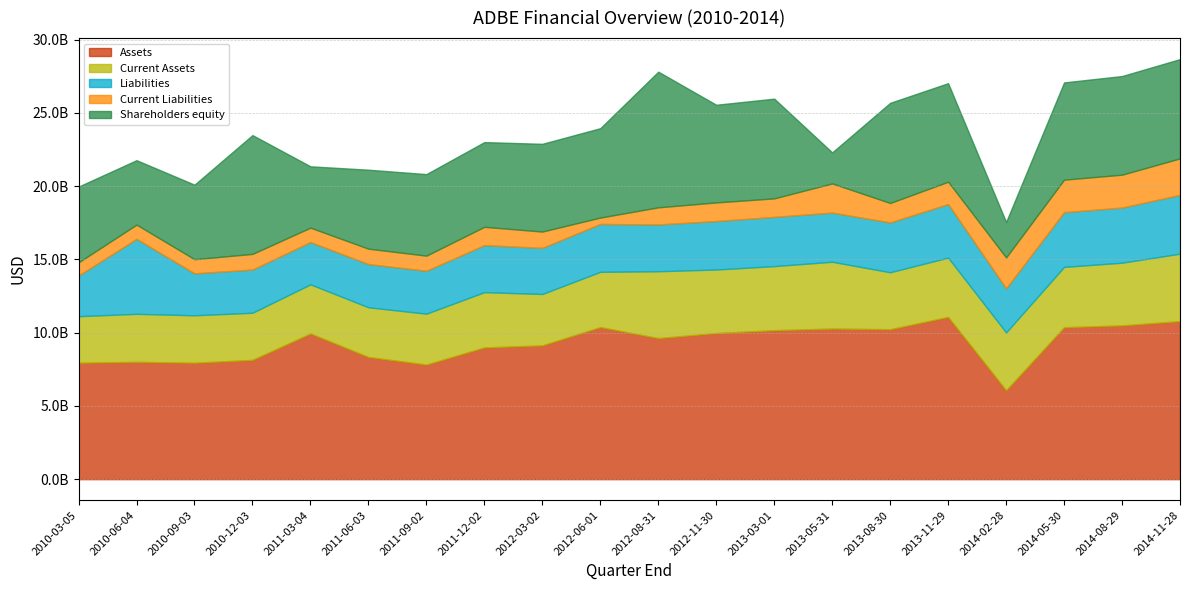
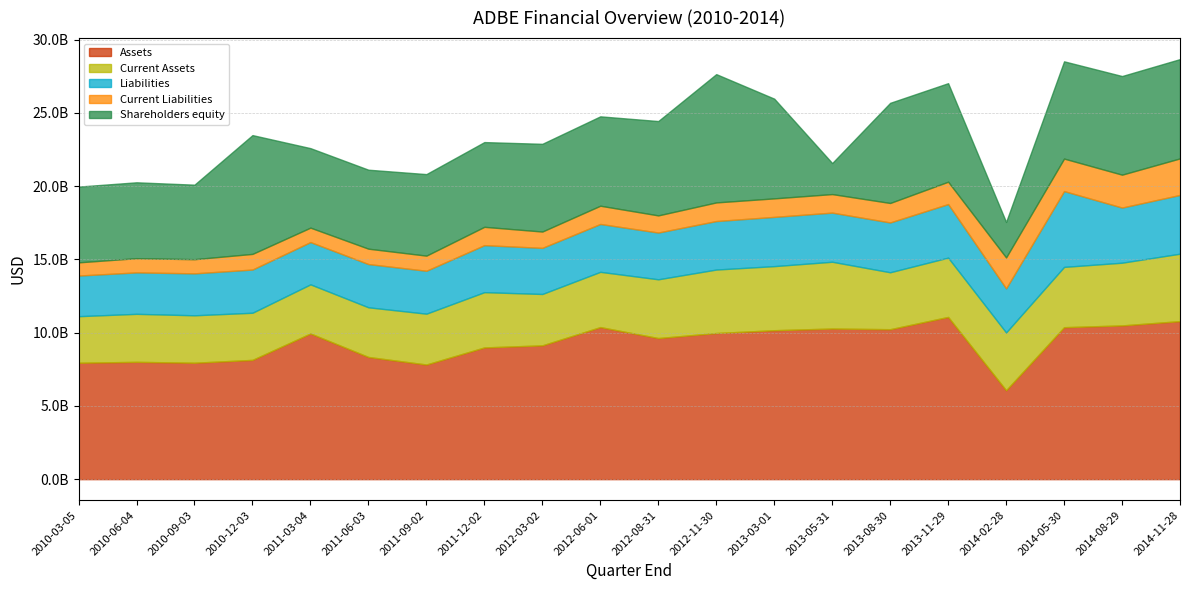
  {
    "Assets": {
      "2010-03-05": 7900000000,
      "2010-06-04": 8000000000,
      "2010-09-03": 7900000000,
      "2010-12-03": 8100000000,
      "2011-03-04": 9900000000,
      "2011-06-03": 8300000000,
      "2011-09-02": 7800000000,
      "2011-12-02": 9000000000,
      "2012-03-02": 9100000000,
      "2012-06-01": 10400000000,
      "2012-08-31": 9600000000,
      "2012-11-30": 10000000000,
      "2013-03-01": 10200000000,
      "2013-05-31": 10300000000,
      "2013-08-30": 10200000000,
      "2013-11-29": 11100000000,
      "2014-02-28": 6100000000,
      "2014-05-30": 10400000000,
      "2014-08-29": 10500000000,
      "2014-11-28": 10800000000
    },
    "Current Assets": {
      "2010-03-05": 3200000000,
      "2010-06-04": 3300000000,
      "2010-09-03": 3200000000,
      "2010-12-03": 3200000000,
      "2011-03-04": 3400000000,
      "2011-06-03": 3400000000,
      "2011-09-02": 3500000000,
      "2011-12-02": 3800000000,
      "2012-03-02": 3500000000,
      "2012-06-01": 3800000000,
-     "2012-08-31": 4600000000,
+     "2012-08-31": 4000000000,
      "2012-11-30": 4300000000,
      "2013-03-01": 4400000000,
      "2013-05-31": 4600000000,
      "2013-08-30": 3900000000,
      "2013-11-29": 4000000000,
      "2014-02-28": 3900000000,
      "2014-05-30": 4100000000,
      "2014-08-29": 4300000000,
      "2014-11-28": 4600000000
    },
    "Liabilities": {
      "2010-03-05": 2800000000,
-     "2010-06-04": 5100000000,
+     "2010-06-04": 2800000000,
      "2010-09-03": 2900000000,
      "2010-12-03": 2900000000,
      "2011-03-04": 2900000000,
      "2011-06-03": 3000000000,
      "2011-09-02": 2900000000,
      "2011-12-02": 3200000000,
      "2012-03-02": 3100000000,
      "2012-06-01": 3300000000,
      "2012-08-31": 3200000000,
      "2012-11-30": 3300000000,
      "2013-03-01": 3400000000,
      "2013-05-31": 3400000000,
      "2013-08-30": 3400000000,
      "2013-11-29": 3700000000,
      "2014-02-28": 3000000000,
-     "2014-05-30": 3700000000,
+     "2014-05-30": 5200000000,
      "2014-08-29": 3800000000,
      "2014-11-28": 4000000000
    },
    "Current Liabilities": {
      "2010-03-05": 900000000,
      "2010-06-04": 1000000000,
      "2010-09-03": 1000000000,
      "2010-12-03": 1100000000,
      "2011-03-04": 1000000000,
      "2011-06-03": 1100000000,
      "2011-09-02": 1000000000,
      "2011-12-02": 1300000000,
      "2012-03-02": 1100000000,
-     "2012-06-01": 400000000,
+     "2012-06-01": 1200000000,
      "2012-08-31": 1200000000,
      "2012-11-30": 1300000000,
      "2013-03-01": 1300000000,
-     "2013-05-31": 2000000000,
+     "2013-05-31": 1300000000,
      "2013-08-30": 1300000000,
      "2013-11-29": 1500000000,
      "2014-02-28": 2100000000,
      "2014-05-30": 2200000000,
      "2014-08-29": 2200000000,
      "2014-11-28": 2500000000
    },
    "Shareholders equity": {
      "2010-03-05": 5200000000,
-     "2010-06-04": 4400000000,
+     "2010-06-04": 5200000000,
      "2010-09-03": 5100000000,
      "2010-12-03": 8100000000,
-     "2011-03-04": 4200000000,
+     "2011-03-04": 5400000000,
      "2011-06-03": 5400000000,
      "2011-09-02": 5600000000,
      "2011-12-02": 5800000000,
      "2012-03-02": 6000000000,
      "2012-06-01": 6100000000,
-     "2012-08-31": 9300000000,
-     "2012-11-30": 6700000000,
+     "2012-08-31": 6400000000,
+     "2012-11-30": 8800000000,
      "2013-03-01": 6800000000,
      "2013-05-31": 2100000000,
      "2013-08-30": 6800000000,
      "2013-11-29": 6700000000,
      "2014-02-28": 2400000000,
      "2014-05-30": 6600000000,
      "2014-08-29": 6700000000,
      "2014-11-28": 6800000000
    }
  }
